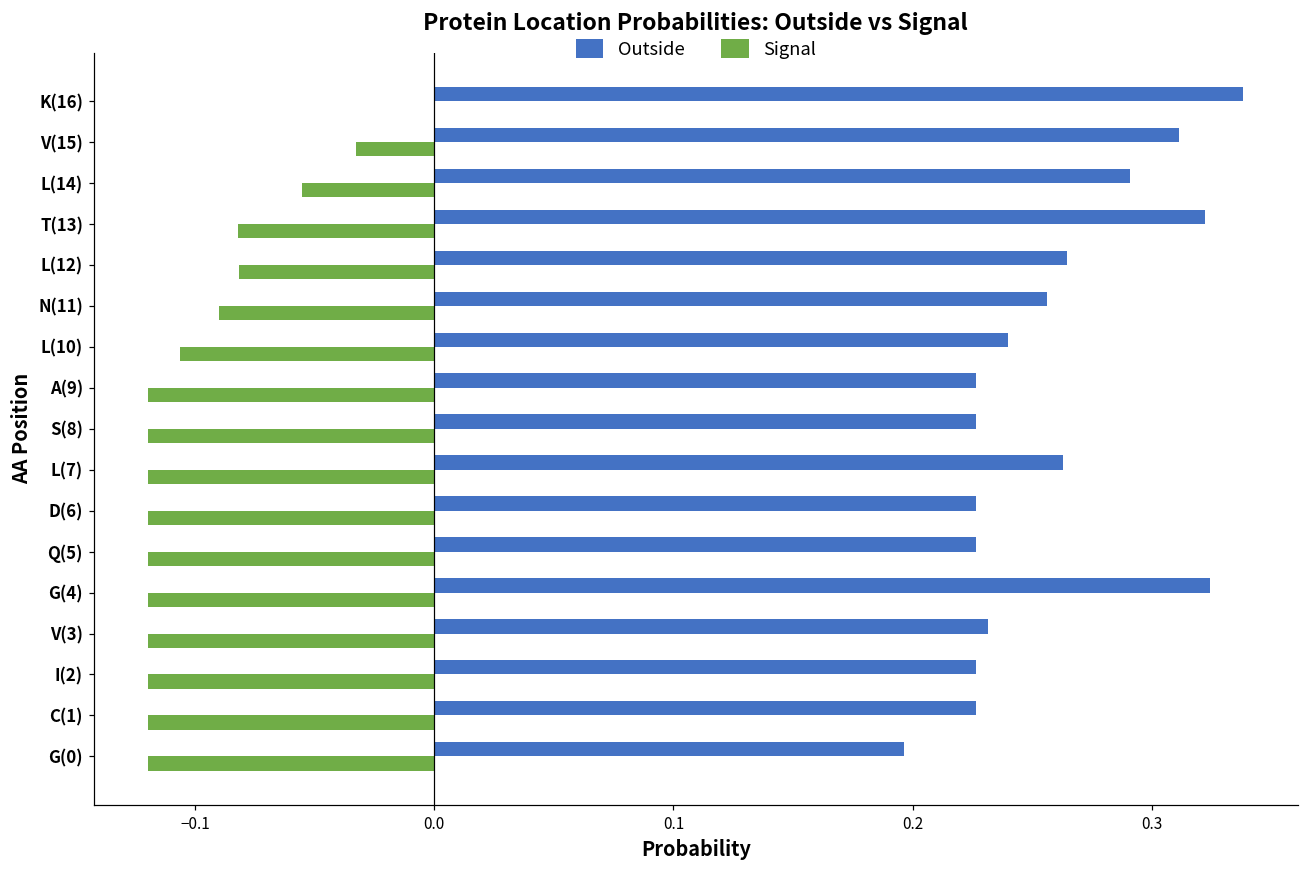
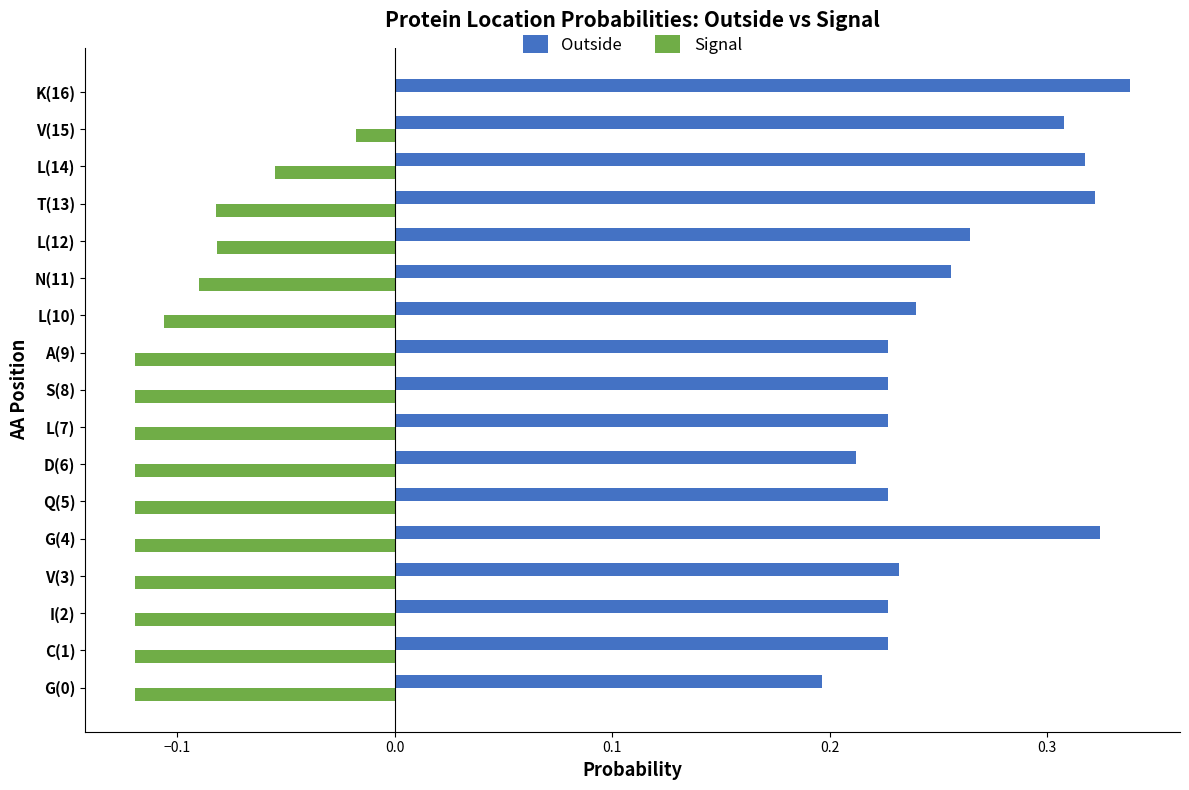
  {
    "Outside": {
      "K(16)": 0.338,
-     "V(15)": 0.312,
-     "L(14)": 0.291,
+     "V(15)": 0.308,
+     "L(14)": 0.318,
      "T(13)": 0.322,
      "L(12)": 0.264,
      "N(11)": 0.256,
      "L(10)": 0.240,
      "A(9)": 0.227,
      "S(8)": 0.227,
-     "L(7)": 0.263,
-     "D(6)": 0.227,
+     "L(7)": 0.227,
+     "D(6)": 0.212,
      "Q(5)": 0.227,
      "G(4)": 0.324,
      "V(3)": 0.232,
      "I(2)": 0.227,
      "C(1)": 0.227,
      "G(0)": 0.197
    },
    "Signal": {
      "K(16)": 0.000,
-     "V(15)": -0.033,
+     "V(15)": -0.018,
      "L(14)": -0.055,
      "T(13)": -0.082,
      "L(12)": -0.082,
      "N(11)": -0.090,
      "L(10)": -0.106,
      "A(9)": -0.120,
      "S(8)": -0.120,
      "L(7)": -0.120,
      "D(6)": -0.120,
      "Q(5)": -0.120,
      "G(4)": -0.120,
      "V(3)": -0.120,
      "I(2)": -0.120,
      "C(1)": -0.120,
      "G(0)": -0.120
    }
  }
